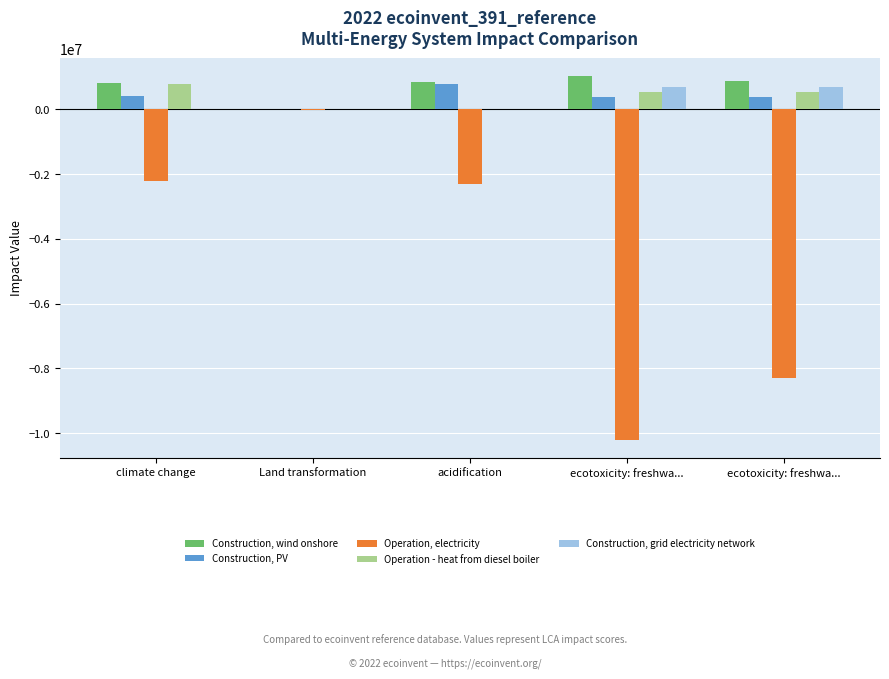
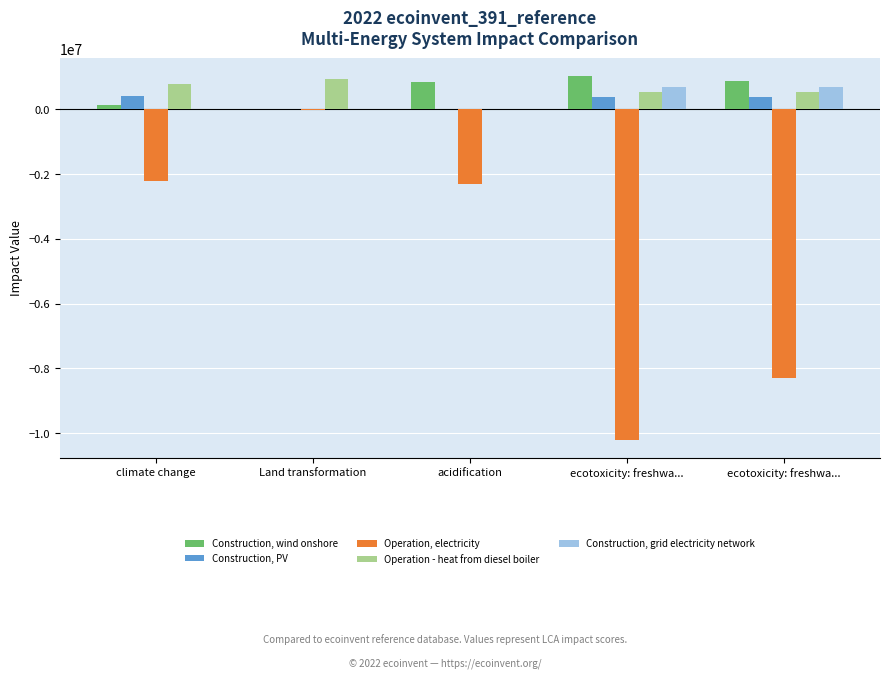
  {
    "Construction, wind onshore": {
-     "climate change": 800000,
+     "climate change": 100000,
      "acidification": 800000
    },
    "Construction, PV": {
      "climate change": 400000,
-     "acidification": 800000
+     "acidification": 0
    },
    "Operation, electricity": {
      "climate change": -2200000,
      "acidification": -2300000
    },
    "Operation - heat from diesel boiler": {
      "climate change": 800000,
-     "Land transformation": 0
+     "Land transformation": 900000
    }
  }
